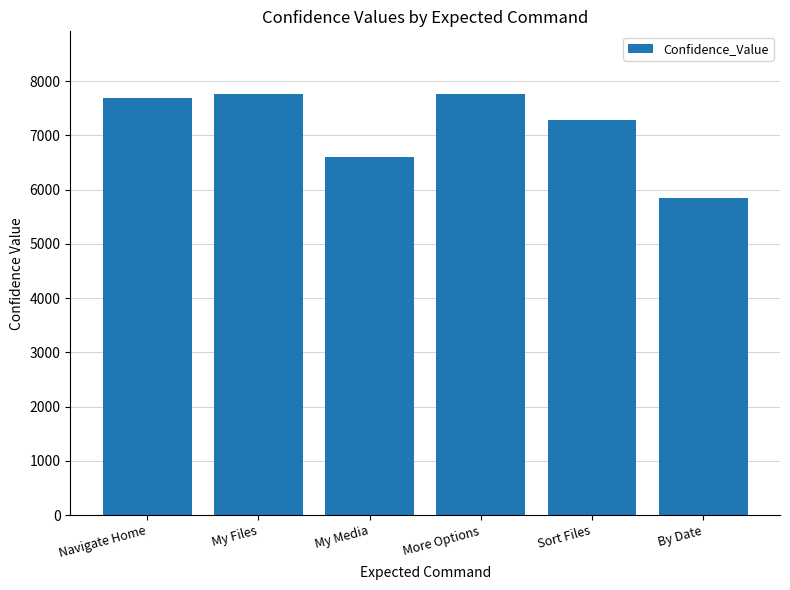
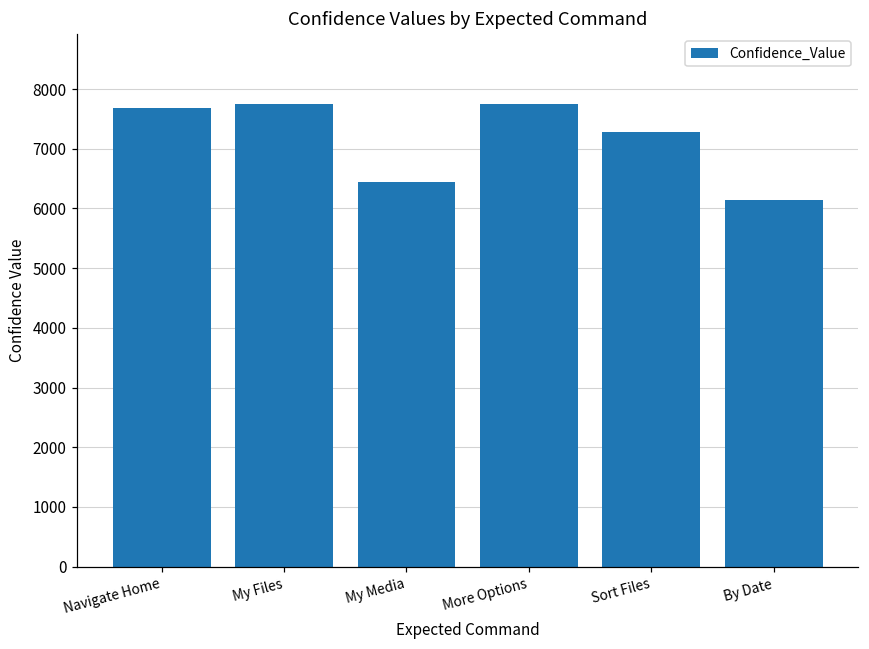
  {
    "Navigate Home": 7700,
    "My Files": 7800,
-   "My Media": 6600,
+   "My Media": 6400,
    "More Options": 7800,
    "Sort Files": 7300,
-   "By Date": 5800
+   "By Date": 6100
  }
